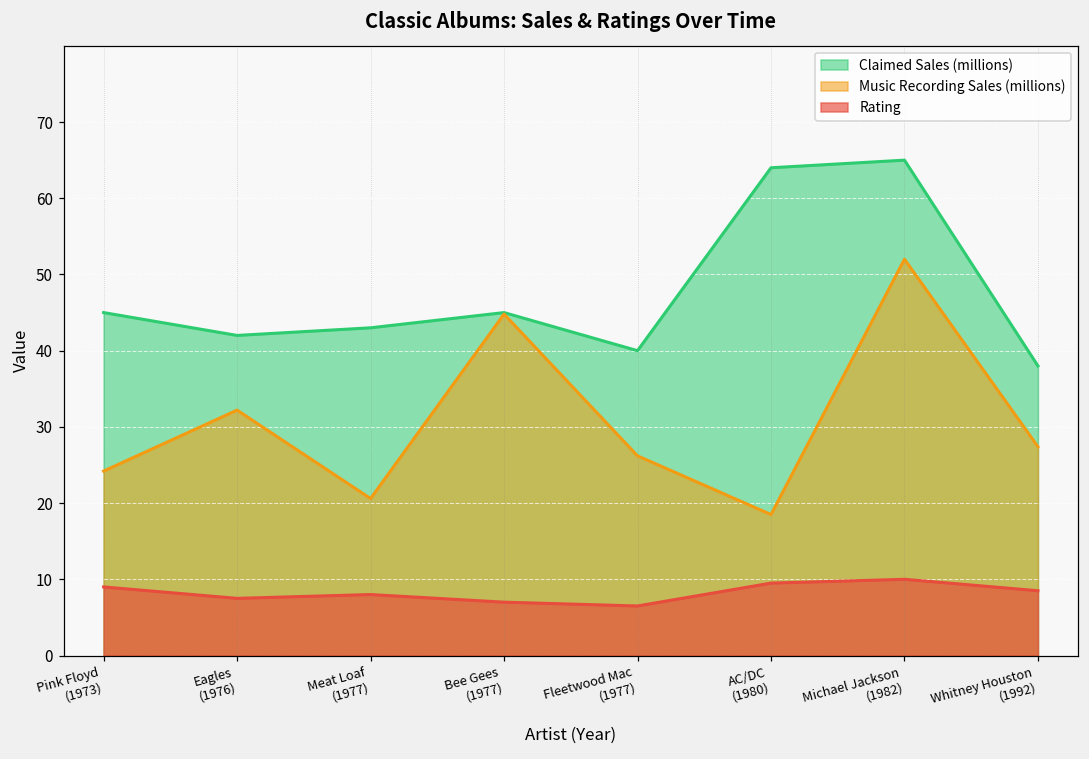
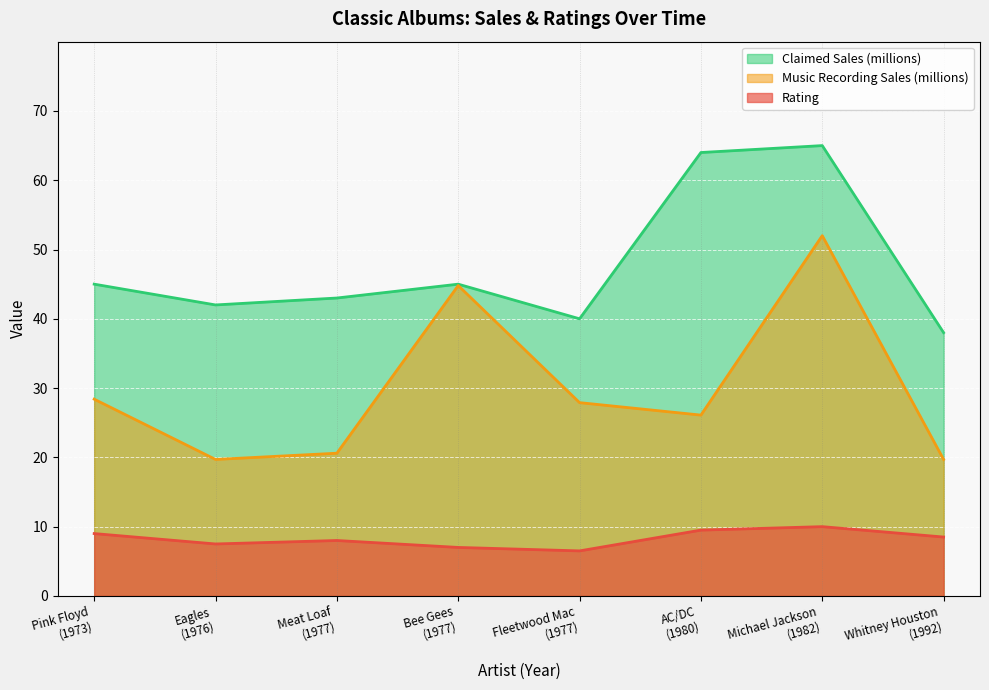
  {
    "Claimed Sales (millions)": {
      "Pink Floyd (1973)": 45,
      "Eagles (1976)": 42,
      "Meat Loaf (1977)": 43,
      "Fleetwood Mac (1977)": 40,
      "AC/DC (1980)": 64,
      "Michael Jackson (1982)": 65,
      "Whitney Houston (1992)": 38
    },
    "Music Recording Sales (millions)": {
-     "Pink Floyd (1973)": 24,
-     "Eagles (1976)": 32,
+     "Pink Floyd (1973)": 28,
+     "Eagles (1976)": 20,
      "Meat Loaf (1977)": 21,
-     "Fleetwood Mac (1977)": 26,
-     "AC/DC (1980)": 19,
+     "Fleetwood Mac (1977)": 28,
+     "AC/DC (1980)": 26,
      "Michael Jackson (1982)": 52,
-     "Whitney Houston (1992)": 27
+     "Whitney Houston (1992)": 20
    },
    "Rating": {
      "Pink Floyd (1973)": 9,
      "Eagles (1976)": 8,
      "Meat Loaf (1977)": 8,
      "Bee Gees (1977)": 7,
      "Fleetwood Mac (1977)": 7,
      "AC/DC (1980)": 10,
      "Michael Jackson (1982)": 10,
      "Whitney Houston (1992)": 9
    }
  }
